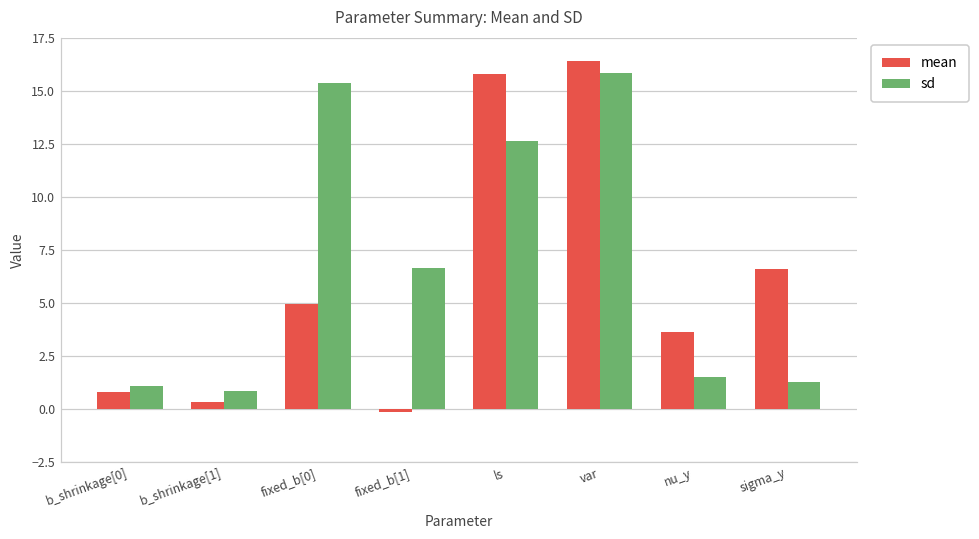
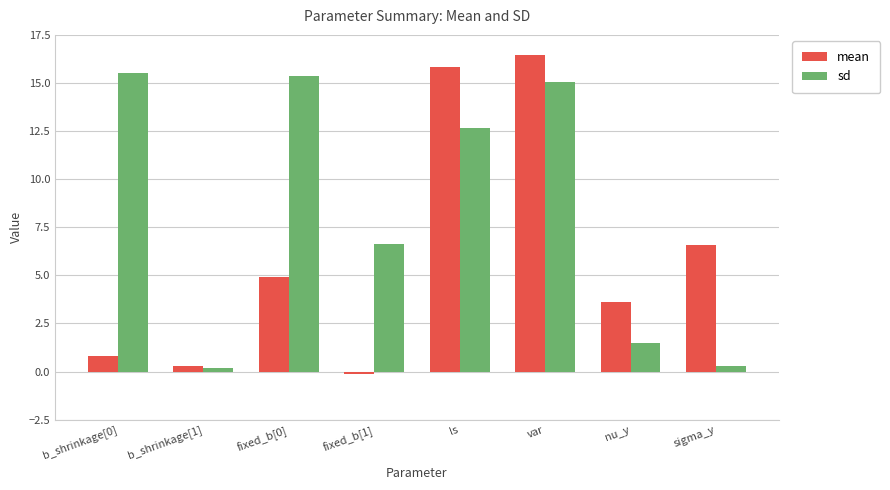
  {
    "mean": {
      "b_shrinkage[0]": 0.8,
      "b_shrinkage[1]": 0.3,
      "fixed_b[0]": 4.9,
      "fixed_b[1]": -0.1,
      "ls": 15.8,
      "var": 16.5,
      "nu_y": 3.6,
      "sigma_y": 6.6
    },
    "sd": {
-     "b_shrinkage[0]": 1.1,
-     "b_shrinkage[1]": 0.8,
+     "b_shrinkage[0]": 15.5,
+     "b_shrinkage[1]": 0.2,
      "fixed_b[0]": 15.4,
      "fixed_b[1]": 6.6,
      "ls": 12.7,
-     "var": 15.9,
+     "var": 15.0,
      "nu_y": 1.5,
-     "sigma_y": 1.2
+     "sigma_y": 0.3
    }
  }
